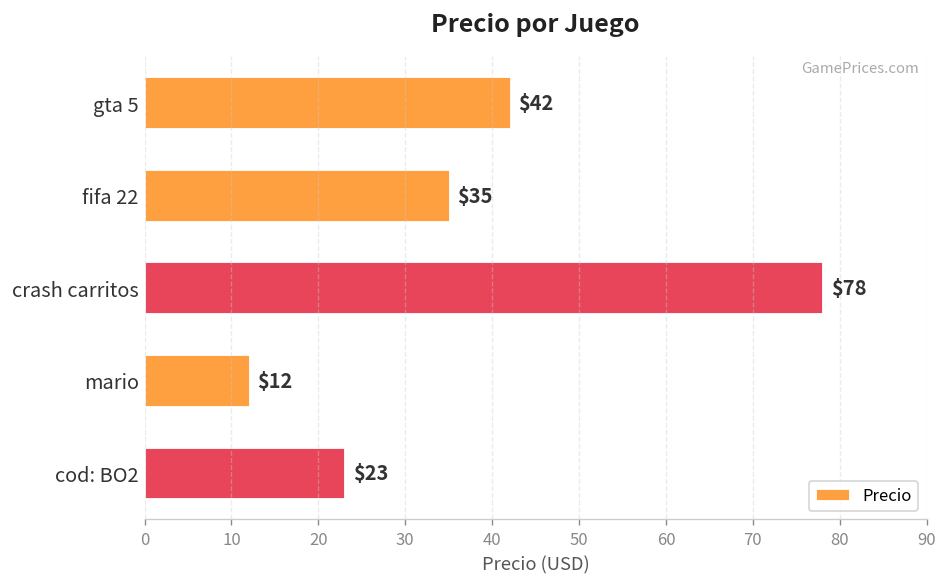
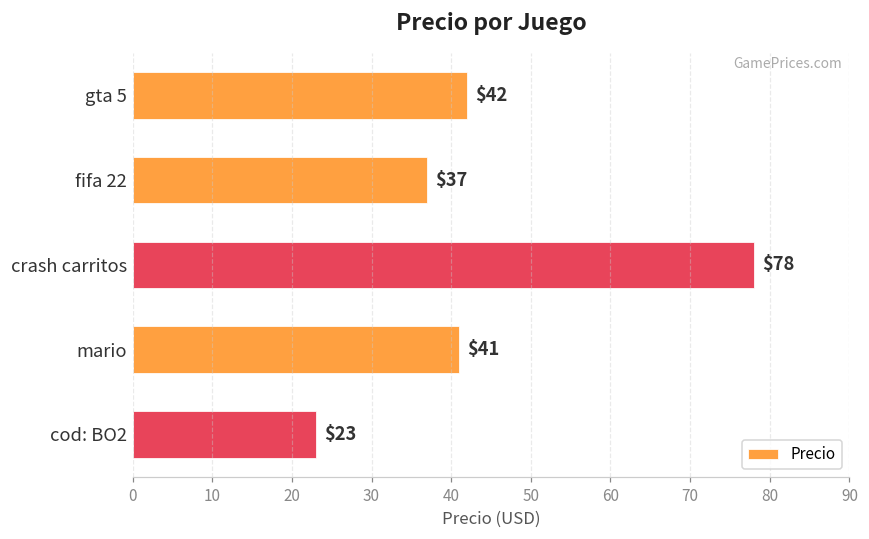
  {
    "gta 5": "$42",
-   "fifa 22": "$35",
+   "fifa 22": "$37",
    "crash carritos": "$78",
-   "mario": "$12",
+   "mario": "$41",
    "cod: BO2": "$23"
  }
